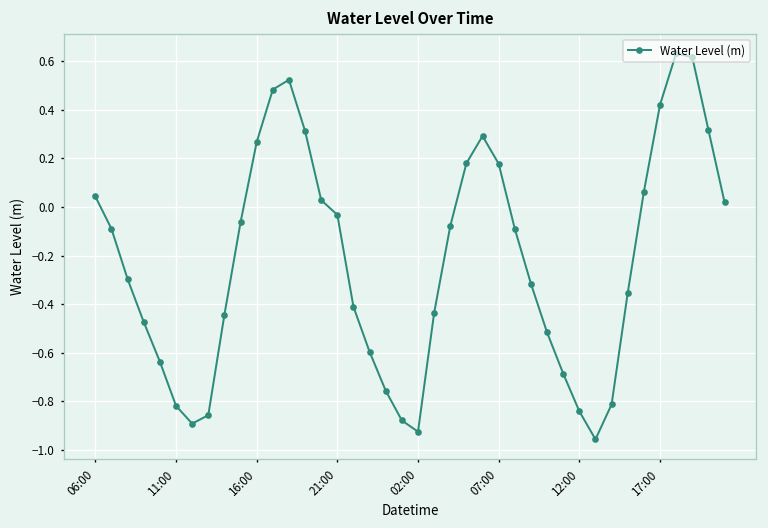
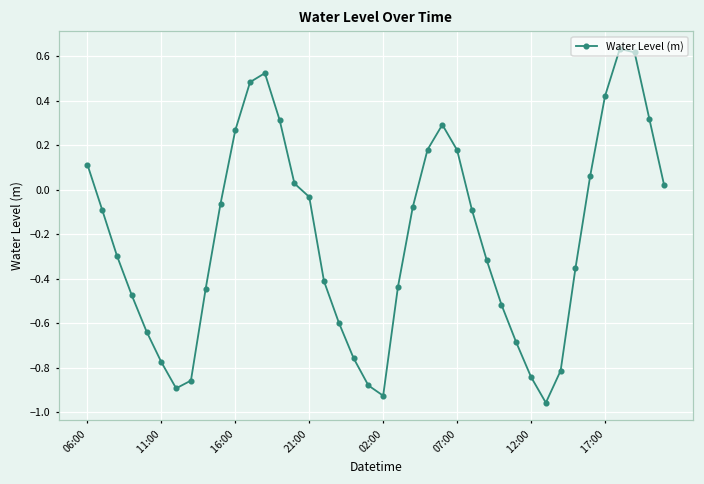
  {
-   "06:00": 0.04,
-   "11:00": -0.82,
+   "06:00": 0.11,
+   "11:00": -0.77,
    "16:00": 0.27,
    "21:00": -0.03,
    "02:00": -0.93,
    "07:00": 0.18,
    "12:00": -0.84,
    "17:00": 0.42
  }
